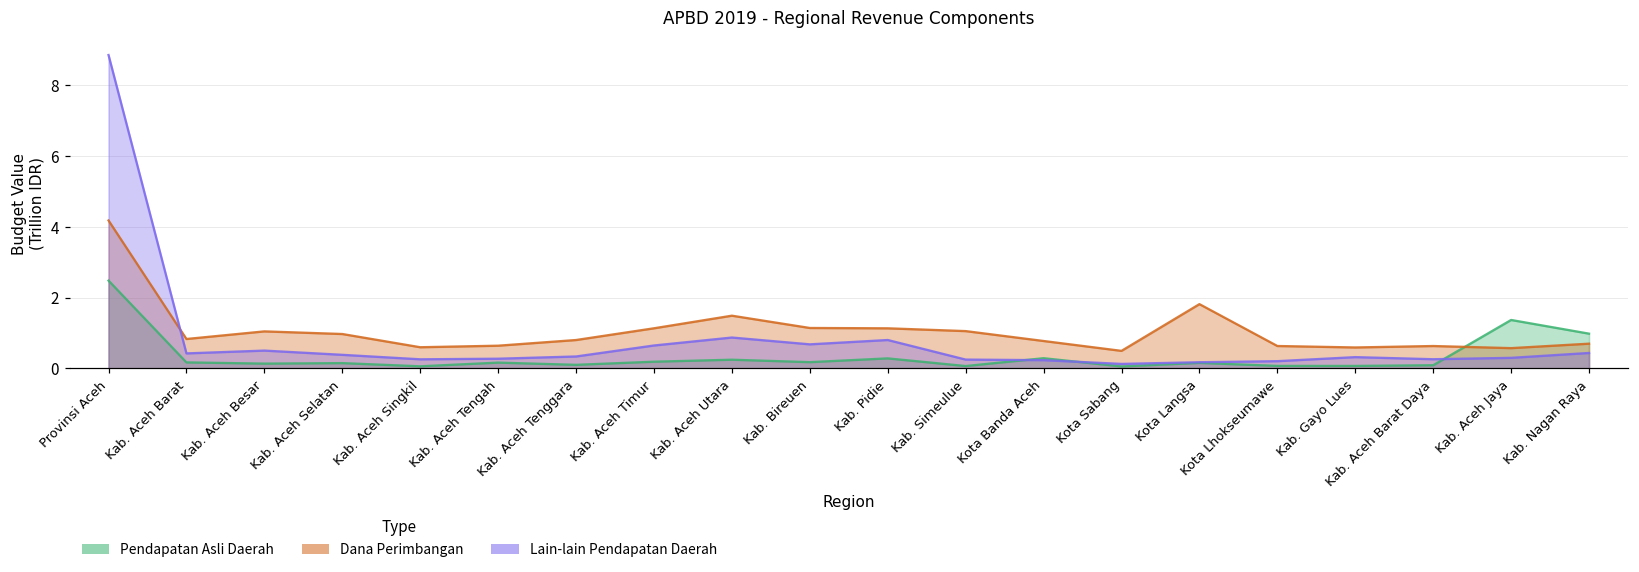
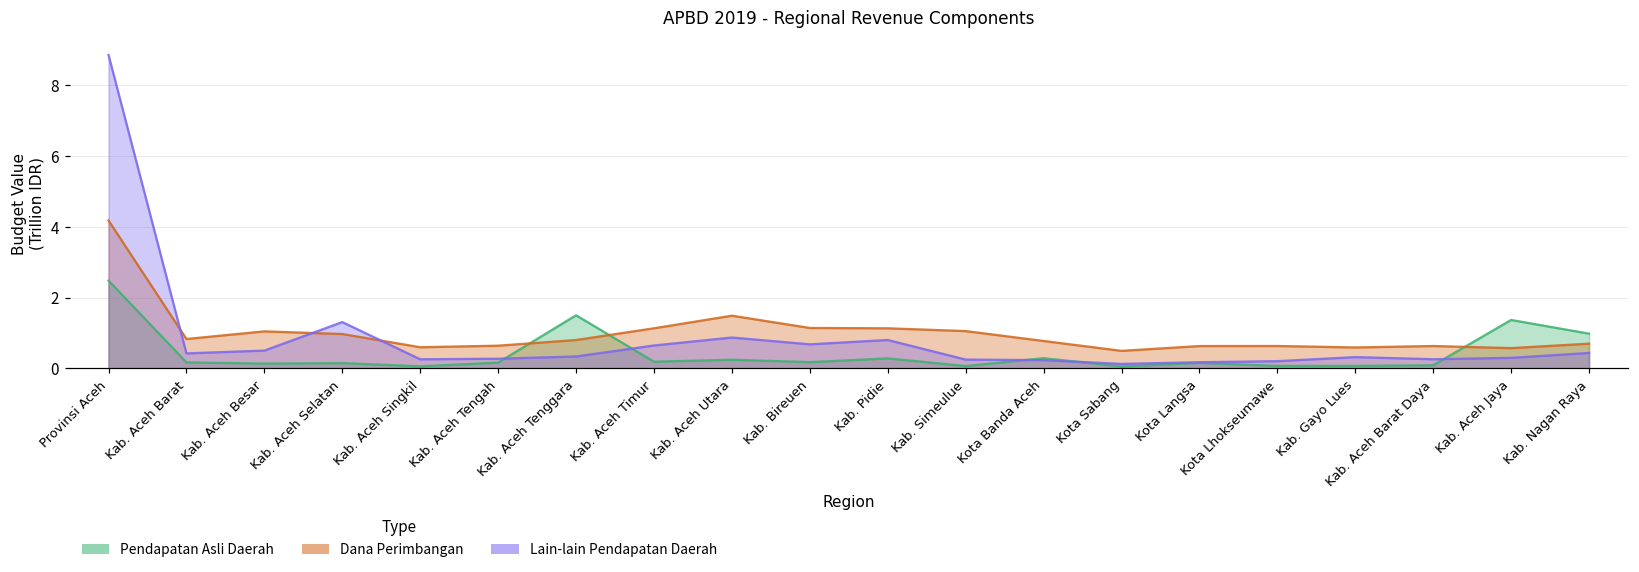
  {
    "Pendapatan Asli Daerah": {
      "Provinsi Aceh": 2.5,
      "Kab. Aceh Barat": 0.2,
      "Kab. Aceh Besar": 0.1,
      "Kab. Aceh Selatan": 0.1,
      "Kab. Aceh Singkil": 0.1,
      "Kab. Aceh Tengah": 0.2,
-     "Kab. Aceh Tenggara": 0.1,
+     "Kab. Aceh Tenggara": 1.5,
      "Kab. Aceh Timur": 0.2,
      "Kab. Aceh Utara": 0.2,
      "Kab. Bireuen": 0.2,
      "Kab. Pidie": 0.3,
      "Kab. Simeulue": 0.1,
      "Kota Lhokseumawe": 0.1,
      "Kab. Gayo Lues": 0.1,
      "Kab. Aceh Barat Daya": 0.1,
      "Kab. Aceh Jaya": 1.4,
      "Kab. Nagan Raya": 1.0
    },
    "Dana Perimbangan": {
      "Provinsi Aceh": 4.2,
      "Kab. Aceh Barat": 0.8,
      "Kab. Aceh Besar": 1.0,
      "Kab. Aceh Selatan": 1.0,
      "Kab. Aceh Singkil": 0.6,
      "Kab. Aceh Tengah": 0.6,
      "Kab. Aceh Tenggara": 0.8,
      "Kab. Aceh Timur": 1.1,
      "Kab. Aceh Utara": 1.5,
      "Kab. Bireuen": 1.1,
      "Kab. Pidie": 1.1,
      "Kab. Simeulue": 1.1,
      "Kota Banda Aceh": 0.8,
      "Kota Sabang": 0.5,
-     "Kota Langsa": 1.8,
+     "Kota Langsa": 0.6,
      "Kota Lhokseumawe": 0.6,
      "Kab. Gayo Lues": 0.6,
      "Kab. Aceh Barat Daya": 0.6,
      "Kab. Aceh Jaya": 0.6,
      "Kab. Nagan Raya": 0.7
    },
    "Lain-lain Pendapatan Daerah": {
      "Provinsi Aceh": 8.9,
      "Kab. Aceh Barat": 0.4,
      "Kab. Aceh Besar": 0.5,
-     "Kab. Aceh Selatan": 0.4,
+     "Kab. Aceh Selatan": 1.3,
      "Kab. Aceh Singkil": 0.3,
      "Kab. Aceh Tengah": 0.3,
      "Kab. Aceh Tenggara": 0.3,
      "Kab. Aceh Timur": 0.6,
      "Kab. Aceh Utara": 0.9,
      "Kab. Bireuen": 0.7,
      "Kab. Pidie": 0.8,
      "Kab. Simeulue": 0.2,
      "Kota Lhokseumawe": 0.2,
      "Kab. Gayo Lues": 0.3,
      "Kab. Aceh Barat Daya": 0.3,
      "Kab. Aceh Jaya": 0.3,
      "Kab. Nagan Raya": 0.4
    }
  }
